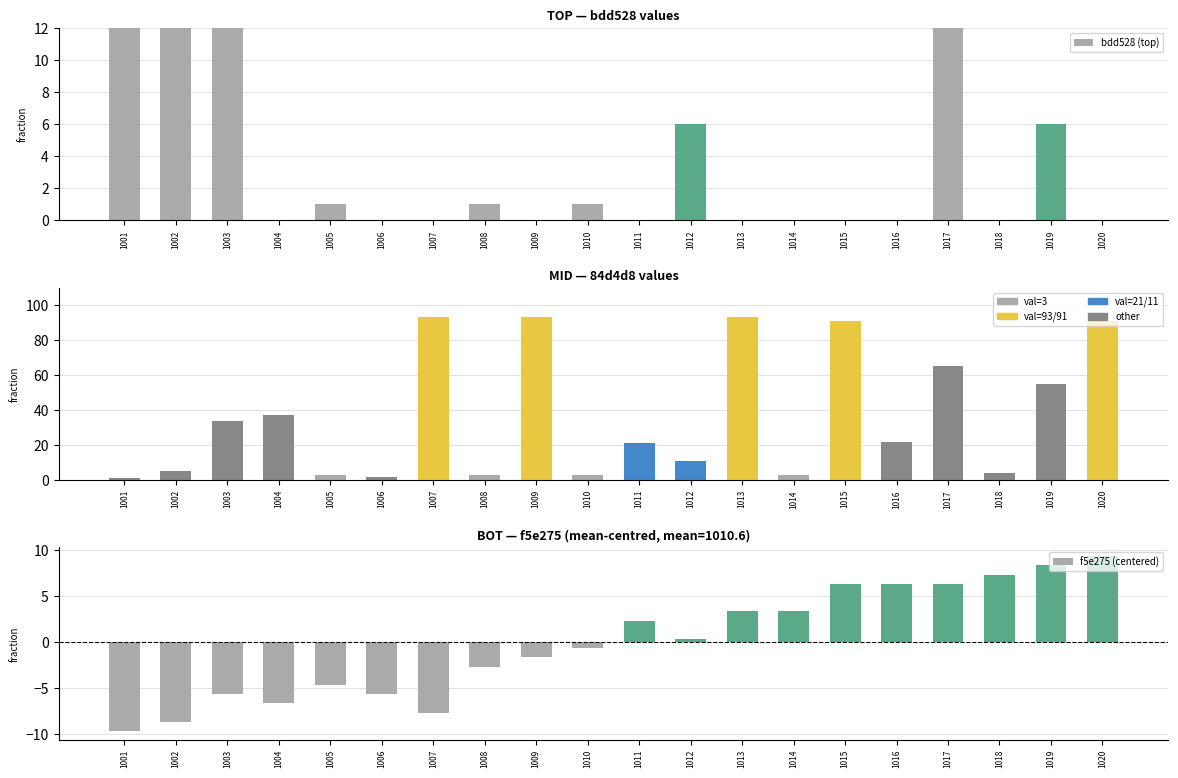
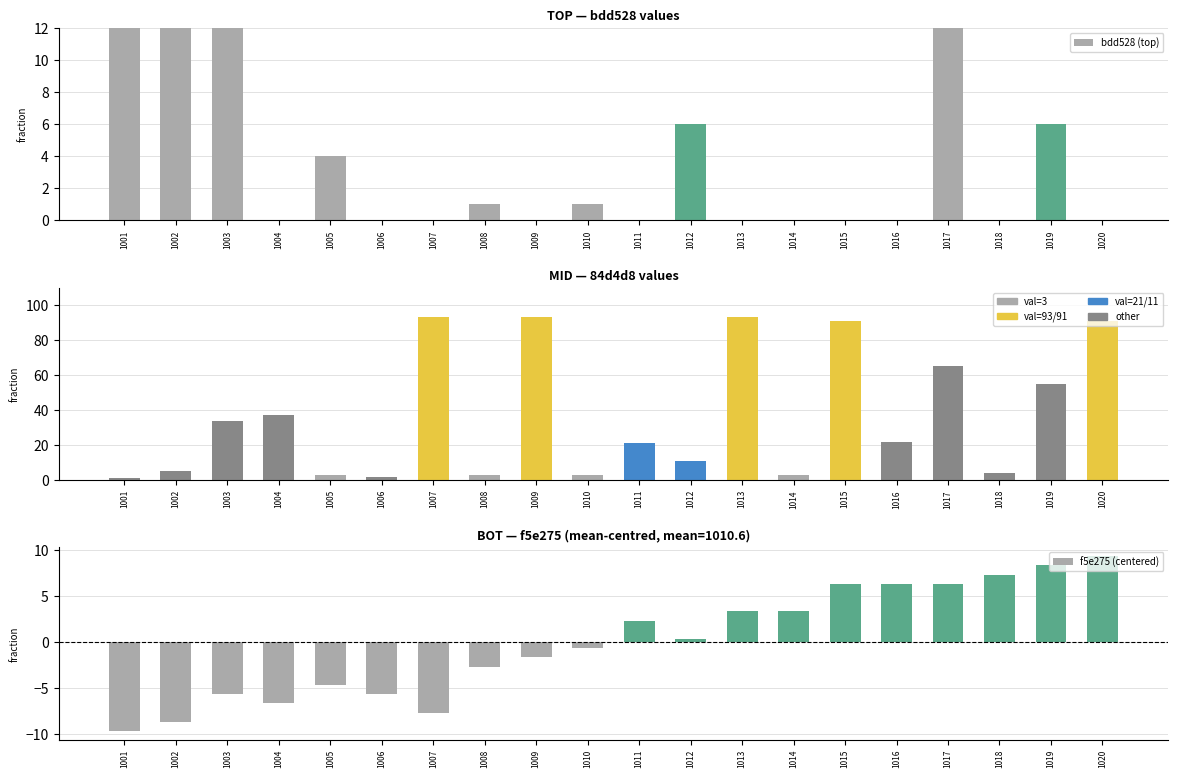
  {
    "TOP — bdd528 values": {
      "1004": 0,
-     "1005": 1,
+     "1005": 4,
      "1006": 0,
      "1007": 0,
      "1008": 1,
      "1009": 0,
      "1010": 1,
      "1011": 0,
      "1012": 6,
      "1013": 0,
      "1014": 0,
      "1015": 0,
      "1016": 0,
      "1017": 12,
      "1018": 0,
      "1019": 6,
      "1020": 0
    },
    "MID — 84d4d8 values": {
      "1002": 5,
      "1003": 34,
      "1004": 37,
      "1005": 3,
      "1006": 2,
      "1007": 93,
      "1008": 3,
      "1009": 93,
      "1010": 3,
      "1011": 21,
      "1012": 11,
      "1013": 93,
      "1014": 3,
      "1015": 91,
      "1016": 22,
      "1017": 65,
      "1018": 4,
      "1019": 55
    },
    "BOT — f5e275 (mean-centred, mean=1010.6)": {
      "1001": -10,
      "1002": -9,
      "1003": -6,
      "1004": -7,
      "1005": -5,
      "1006": -6,
      "1007": -8,
      "1008": -3,
      "1009": -2,
      "1010": -1,
      "1011": 2,
      "1012": 0,
      "1013": 3,
      "1014": 3,
      "1015": 6,
      "1016": 6,
      "1017": 6,
      "1018": 7
    }
  }
